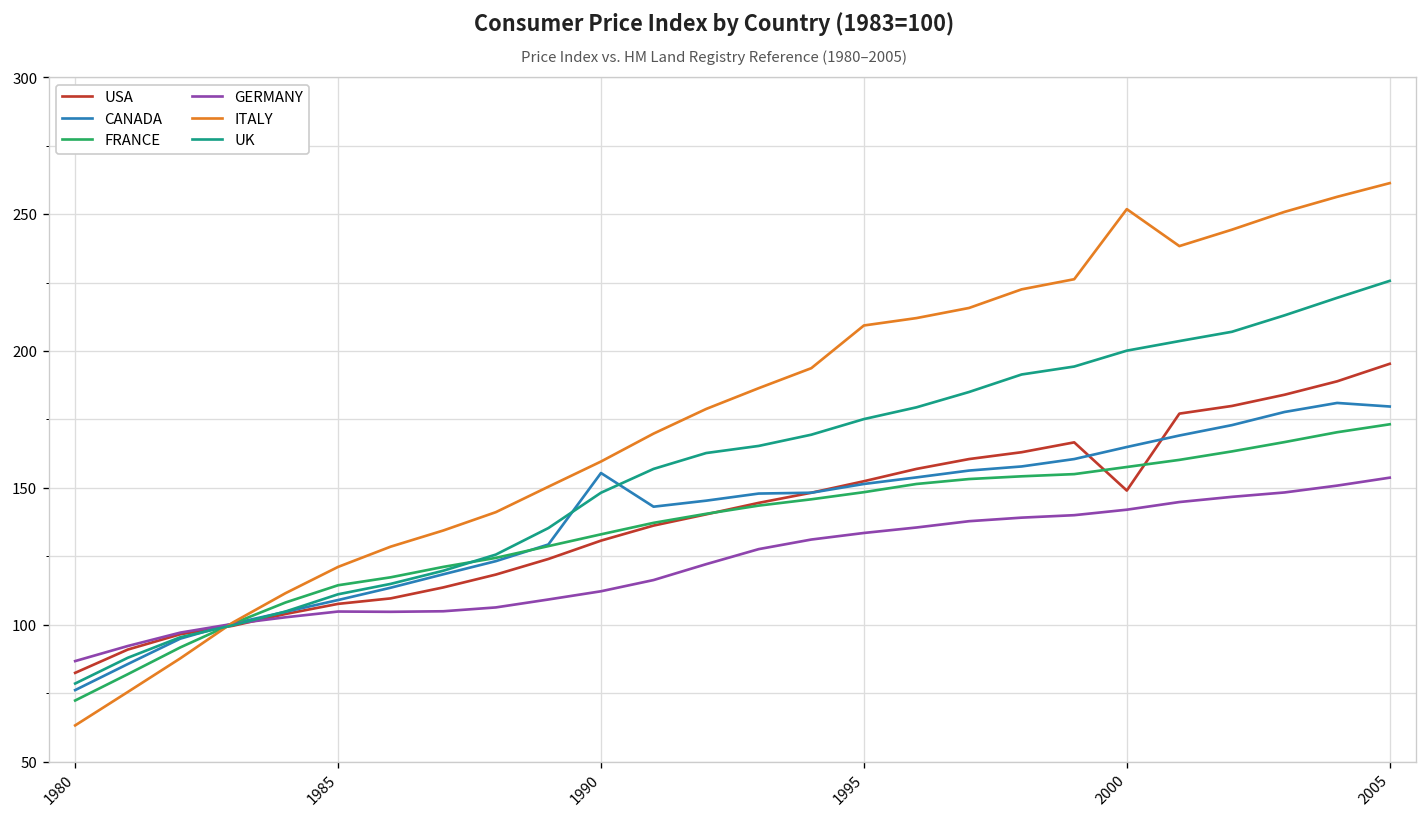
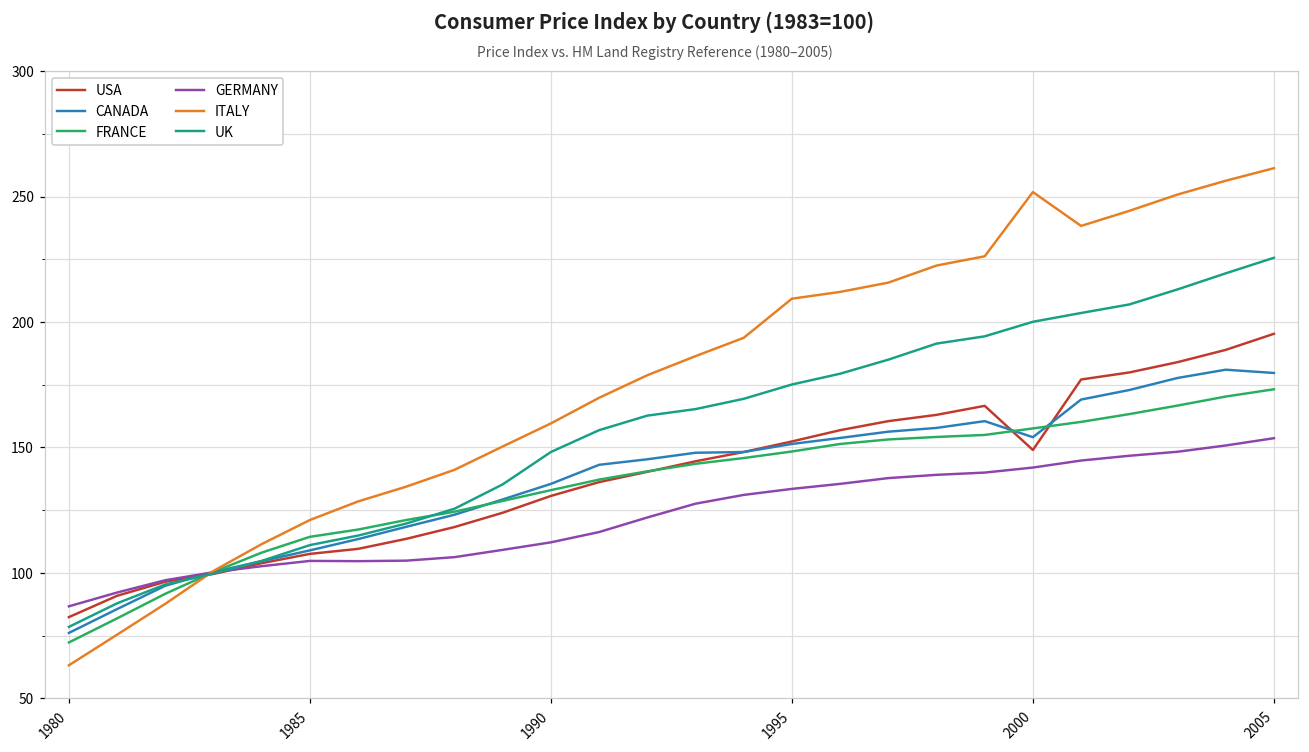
  {
    "USA": {
      "1980": 82,
      "1985": 108,
      "1990": 131,
      "2000": 149,
      "2005": 195
    },
    "CANADA": {
      "1980": 76,
      "1985": 109,
-     "1990": 155,
-     "2000": 165,
+     "1990": 136,
+     "2000": 154,
      "2005": 180
    },
    "GERMANY": {
      "1980": 87,
      "1985": 105,
      "1990": 112,
      "1995": 134,
      "2000": 142,
      "2005": 154
    },
    "ITALY": {
      "1980": 63,
      "1985": 121,
      "1990": 160,
      "1995": 209,
      "2000": 252,
      "2005": 261
    }
  }
